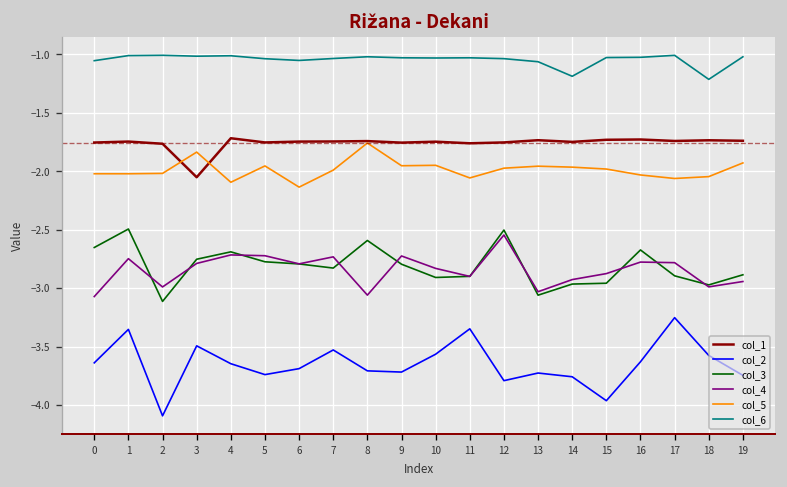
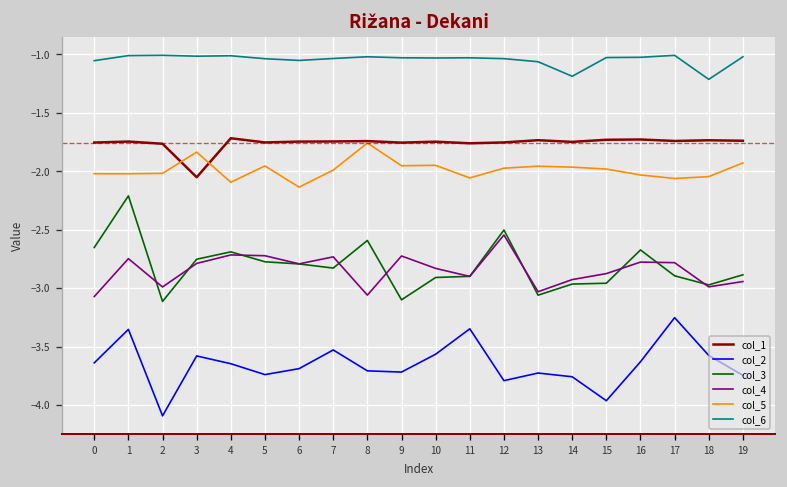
  {
    "col_1": {
      "0": -1.8,
      "1": -1.7,
      "2": -1.8,
      "3": -2.1,
      "4": -1.7,
      "5": -1.8,
      "6": -1.7,
      "7": -1.7,
      "9": -1.8,
      "10": -1.7,
      "11": -1.8,
      "12": -1.8,
      "13": -1.7,
      "14": -1.7,
      "15": -1.7,
      "16": -1.7,
      "17": -1.7,
      "18": -1.7,
      "19": -1.7
    },
    "col_2": {
      "0": -3.6,
      "1": -3.4,
      "2": -4.1,
-     "3": -3.5,
+     "3": -3.6,
      "4": -3.6,
      "5": -3.7,
      "6": -3.7,
      "7": -3.5,
      "8": -3.7,
      "9": -3.7,
      "10": -3.6,
      "11": -3.3,
      "12": -3.8,
      "13": -3.7,
      "14": -3.8,
      "15": -4.0,
      "16": -3.6,
      "17": -3.3,
      "18": -3.6
    },
    "col_3": {
      "0": -2.7,
-     "1": -2.5,
+     "1": -2.2,
      "2": -3.1,
      "3": -2.8,
      "4": -2.7,
      "5": -2.8,
      "7": -2.8,
      "8": -2.6,
-     "9": -2.8,
+     "9": -3.1,
      "10": -2.9,
      "12": -2.5,
      "13": -3.1,
      "14": -3.0,
      "15": -3.0,
      "16": -2.7,
      "17": -2.9,
      "19": -2.9
    },
    "col_4": {
      "0": -3.1,
      "1": -2.7,
      "2": -3.0,
      "3": -2.8,
      "4": -2.7,
      "5": -2.7,
      "7": -2.7,
      "8": -3.1,
      "9": -2.7,
      "10": -2.8,
      "12": -2.5,
      "13": -3.0,
      "14": -2.9,
      "15": -2.9,
      "16": -2.8,
      "17": -2.8,
      "19": -2.9
    },
    "col_5": {
      "0": -2.0,
      "1": -2.0,
      "2": -2.0,
      "3": -1.8,
      "4": -2.1,
      "5": -2.0,
      "6": -2.1,
      "7": -2.0,
      "9": -2.0,
      "10": -1.9,
      "11": -2.1,
      "12": -2.0,
      "13": -2.0,
      "14": -2.0,
      "15": -2.0,
      "16": -2.0,
      "17": -2.1,
      "18": -2.0,
      "19": -1.9
    },
    "col_6": {
      "0": -1.1,
      "1": -1.0,
      "2": -1.0,
      "3": -1.0,
      "4": -1.0,
      "5": -1.0,
      "6": -1.1,
      "7": -1.0,
      "8": -1.0,
      "9": -1.0,
      "10": -1.0,
      "11": -1.0,
      "12": -1.0,
      "13": -1.1,
      "14": -1.2,
      "15": -1.0,
      "16": -1.0,
      "17": -1.0,
      "18": -1.2,
      "19": -1.0
    }
  }
